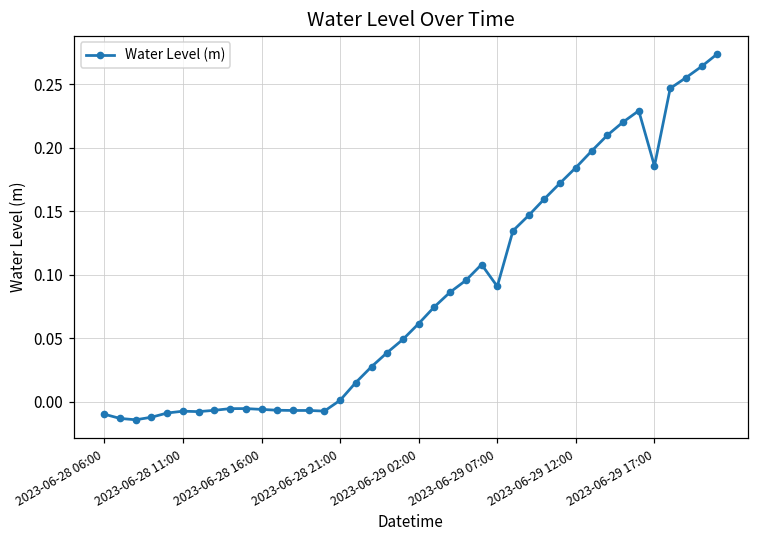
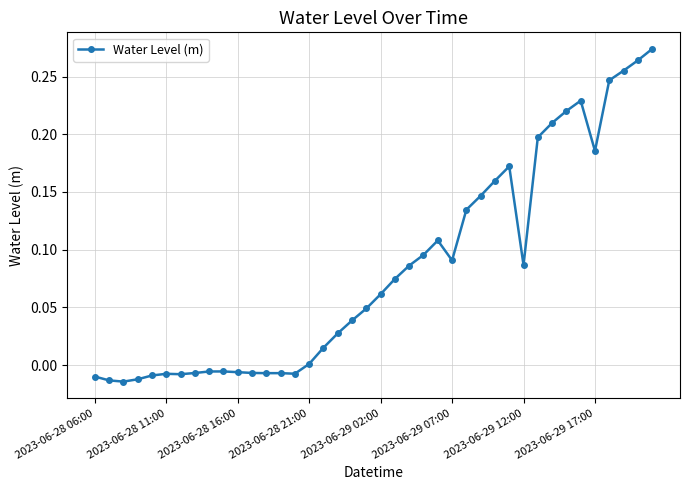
  {
    "2023-06-28 06:00": -0.010,
    "2023-06-28 11:00": -0.008,
    "2023-06-28 16:00": -0.006,
    "2023-06-28 21:00": 0.001,
    "2023-06-29 02:00": 0.061,
    "2023-06-29 07:00": 0.091,
-   "2023-06-29 12:00": 0.184,
+   "2023-06-29 12:00": 0.087,
    "2023-06-29 17:00": 0.186
  }
